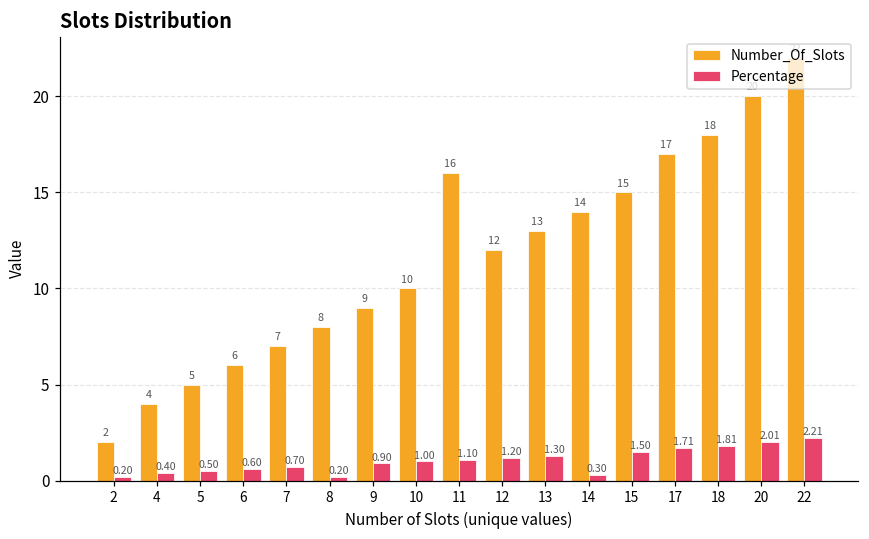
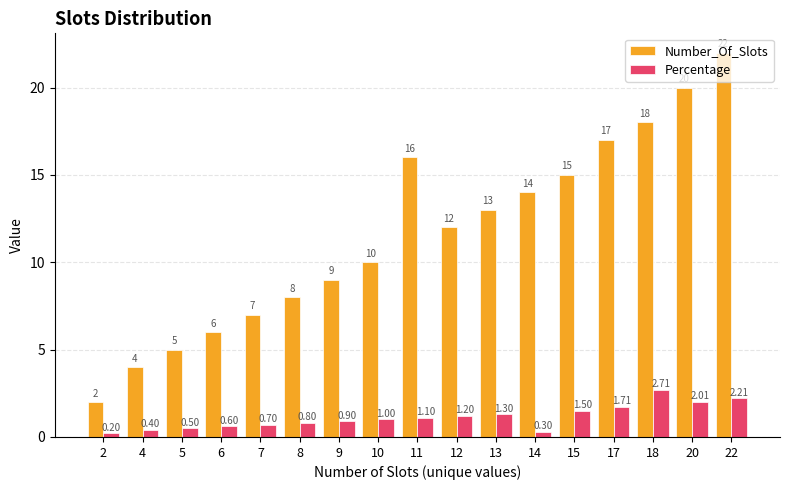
  {
    "Number_Of_Slots": {
      "2": 2,
      "4": 4,
      "5": 5,
      "6": 6,
      "7": 7,
      "8": 8,
      "9": 9,
      "10": 10,
      "11": 16,
      "12": 12,
      "13": 13,
      "14": 14,
      "15": 15,
      "17": 17,
      "18": 18
    },
    "Percentage": {
      "2": 0.20,
      "4": 0.40,
      "5": 0.50,
      "6": 0.60,
      "7": 0.70,
-     "8": 0.20,
+     "8": 0.80,
      "9": 0.90,
      "10": 1.00,
      "11": 1.10,
      "12": 1.20,
      "13": 1.30,
      "14": 0.30,
      "15": 1.50,
      "17": 1.71,
-     "18": 1.81,
+     "18": 2.71,
      "20": 2.01,
      "22": 2.21
    }
  }
